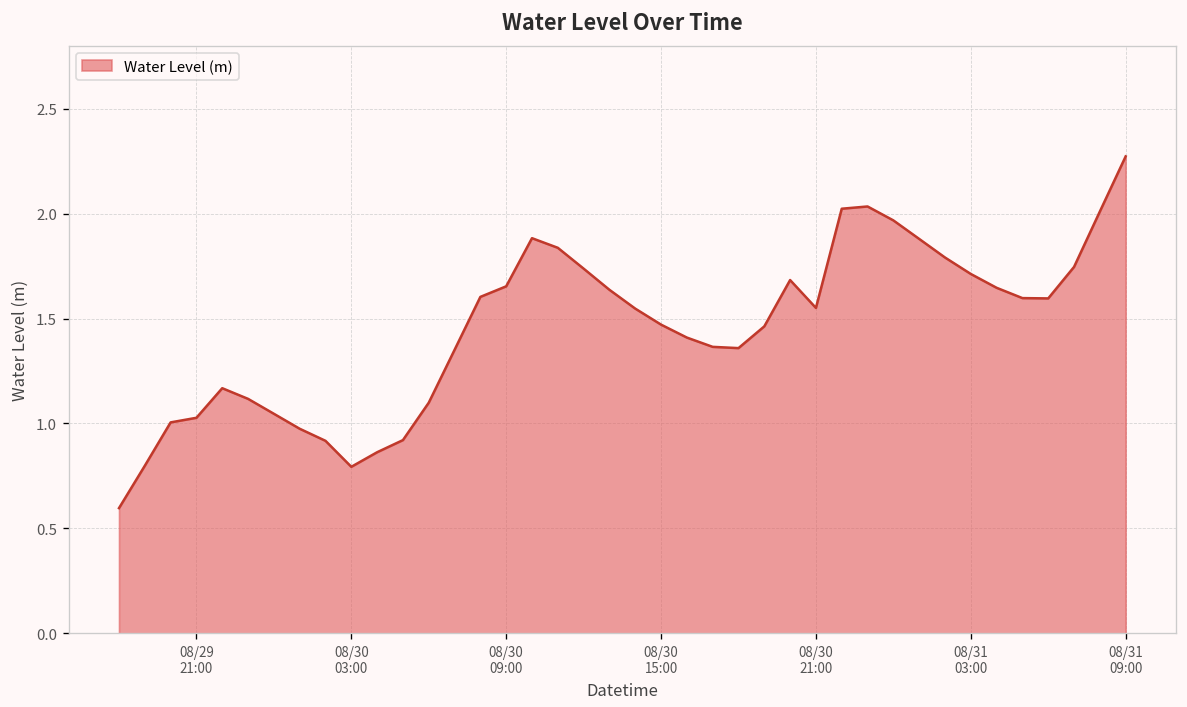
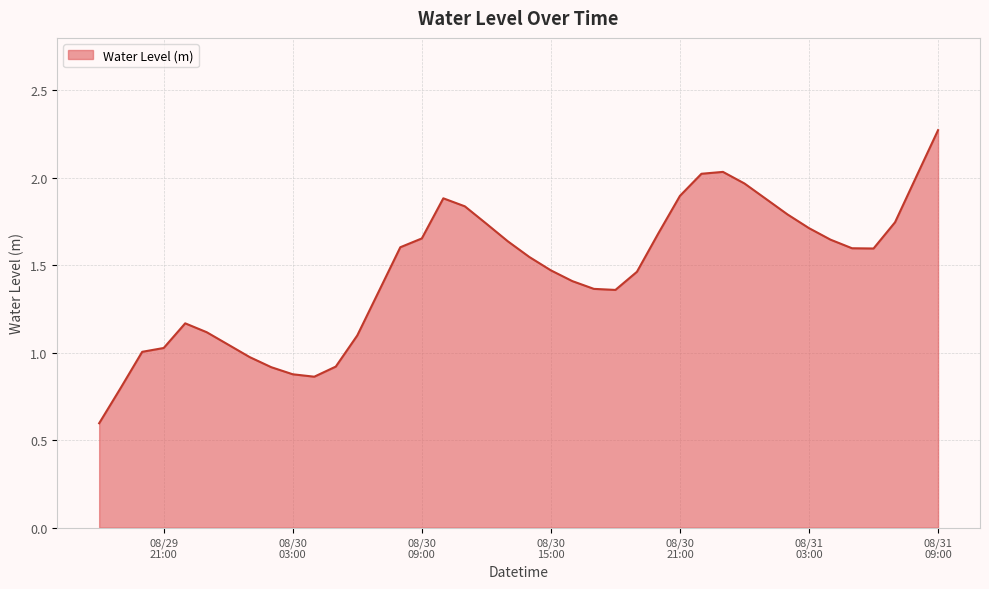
  {
    "08/29 21:00": 1.03,
-   "08/30 03:00": 0.79,
+   "08/30 03:00": 0.88,
    "08/30 09:00": 1.65,
    "08/30 15:00": 1.47,
-   "08/30 21:00": 1.55,
+   "08/30 21:00": 1.90,
    "08/31 03:00": 1.71,
    "08/31 09:00": 2.27
  }
